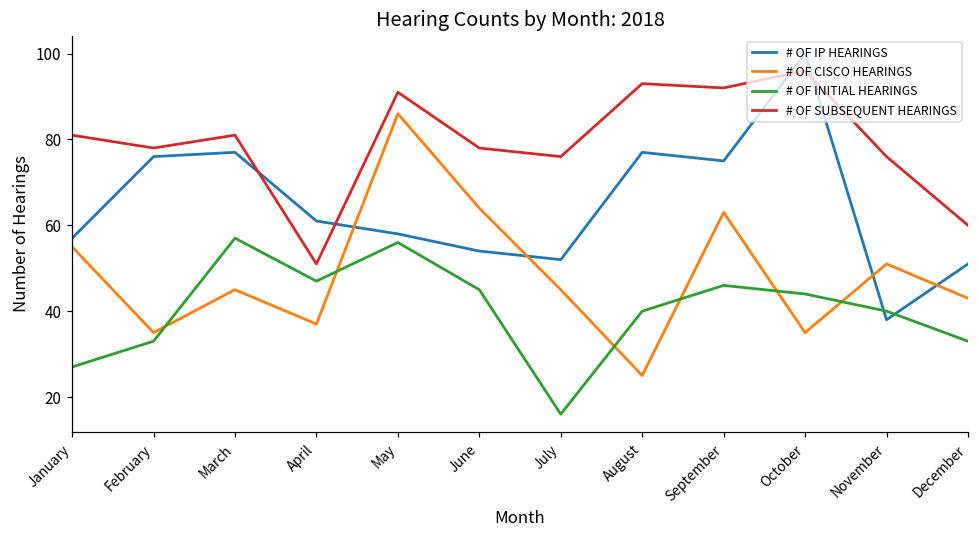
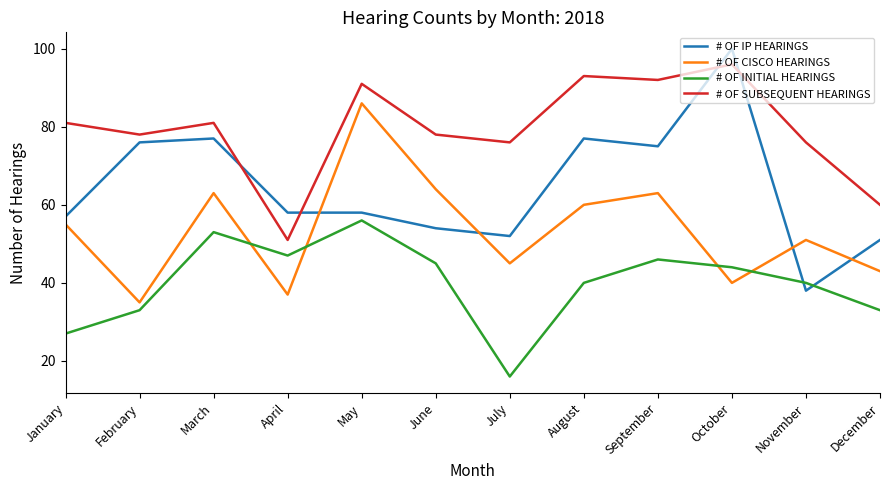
  {
    "# OF IP HEARINGS": {
      "January": 57,
      "February": 76,
      "March": 77,
-     "April": 61,
+     "April": 58,
      "May": 58,
      "June": 54,
      "July": 52,
      "August": 77,
      "September": 75,
      "November": 38,
      "December": 51
    },
    "# OF CISCO HEARINGS": {
      "January": 55,
      "February": 35,
-     "March": 45,
+     "March": 63,
      "April": 37,
      "May": 86,
      "June": 64,
      "July": 45,
-     "August": 25,
+     "August": 60,
      "September": 63,
-     "October": 35,
+     "October": 40,
      "November": 51,
      "December": 43
    },
    "# OF INITIAL HEARINGS": {
      "January": 27,
      "February": 33,
-     "March": 57,
+     "March": 53,
      "April": 47,
      "May": 56,
      "June": 45,
      "July": 16,
      "August": 40,
      "September": 46,
      "October": 44,
      "November": 40,
      "December": 33
    },
    "# OF SUBSEQUENT HEARINGS": {
      "January": 81,
      "February": 78,
      "March": 81,
      "April": 51,
      "May": 91,
      "June": 78,
      "July": 76,
      "August": 93,
      "September": 92,
      "November": 76,
      "December": 60
    }
  }
